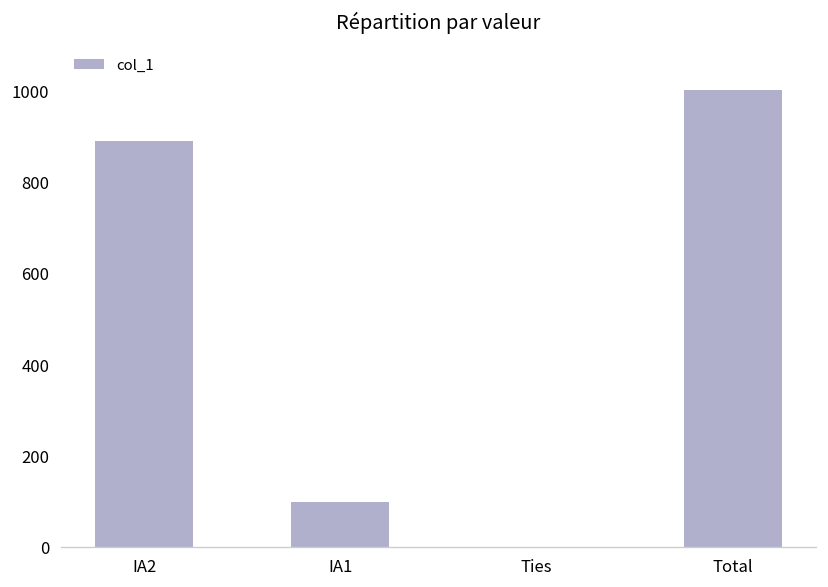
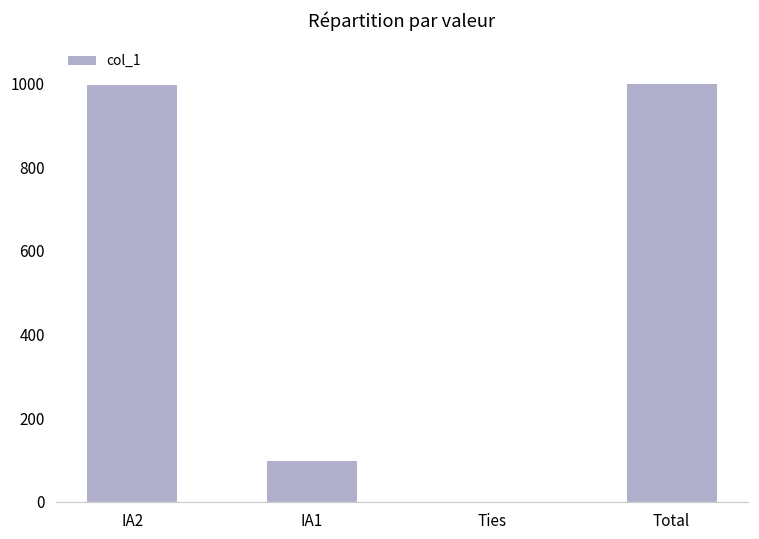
  {
-   "IA2": 890,
+   "IA2": 1000,
    "IA1": 100,
    "Ties": 0,
    "Total": 1000
  }
